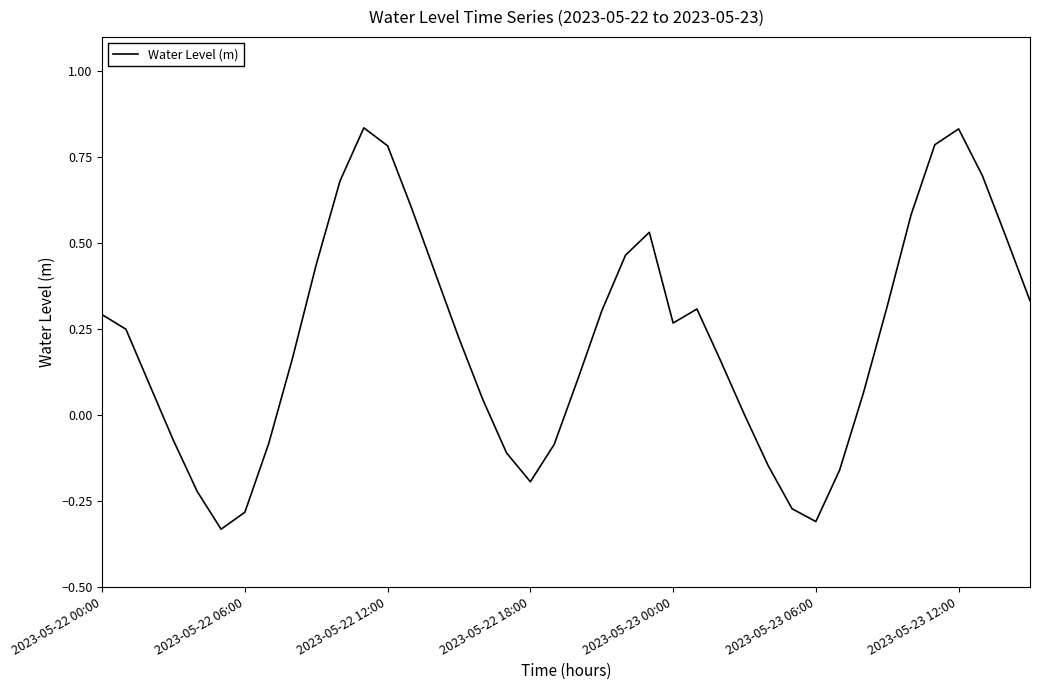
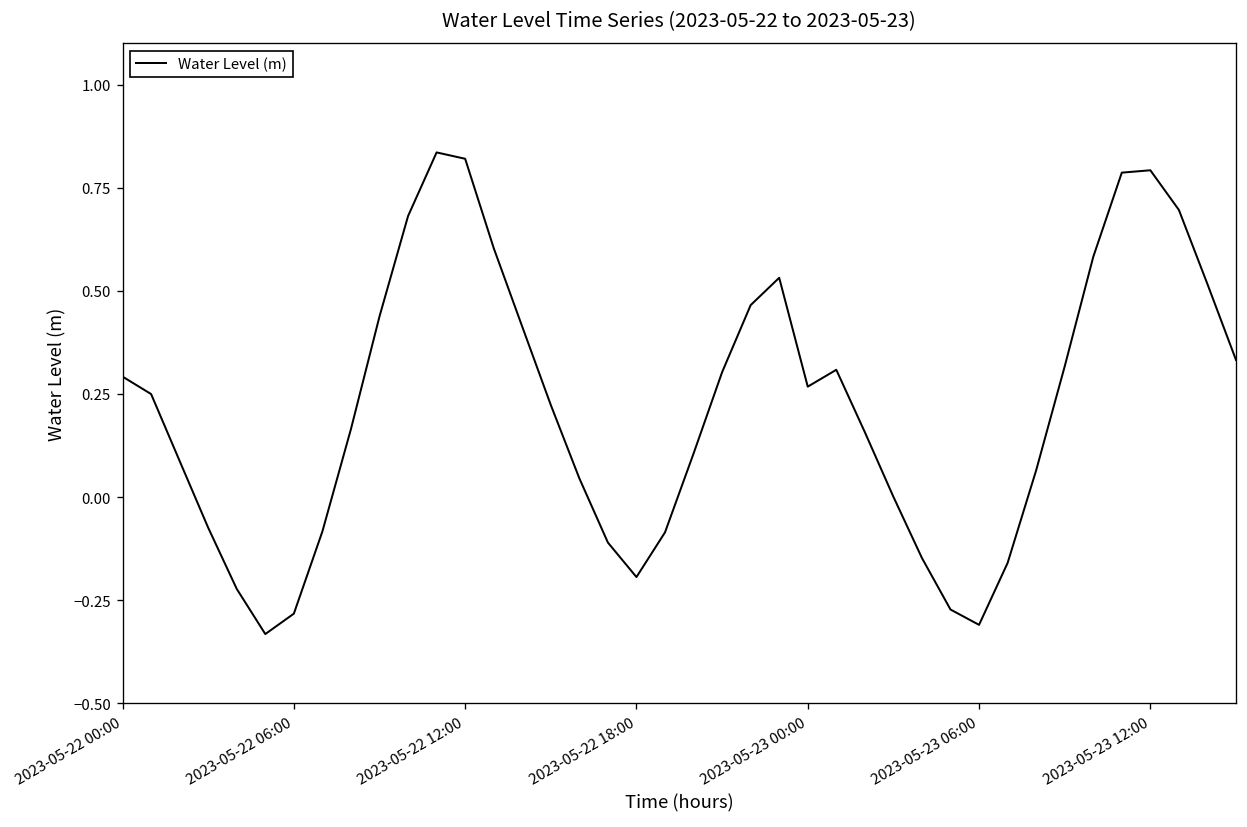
  {
    "2023-05-22 00:00": 0.29,
    "2023-05-22 06:00": -0.28,
-   "2023-05-22 12:00": 0.78,
+   "2023-05-22 12:00": 0.82,
    "2023-05-22 18:00": -0.19,
    "2023-05-23 00:00": 0.27,
    "2023-05-23 06:00": -0.31,
-   "2023-05-23 12:00": 0.83
+   "2023-05-23 12:00": 0.79
  }
